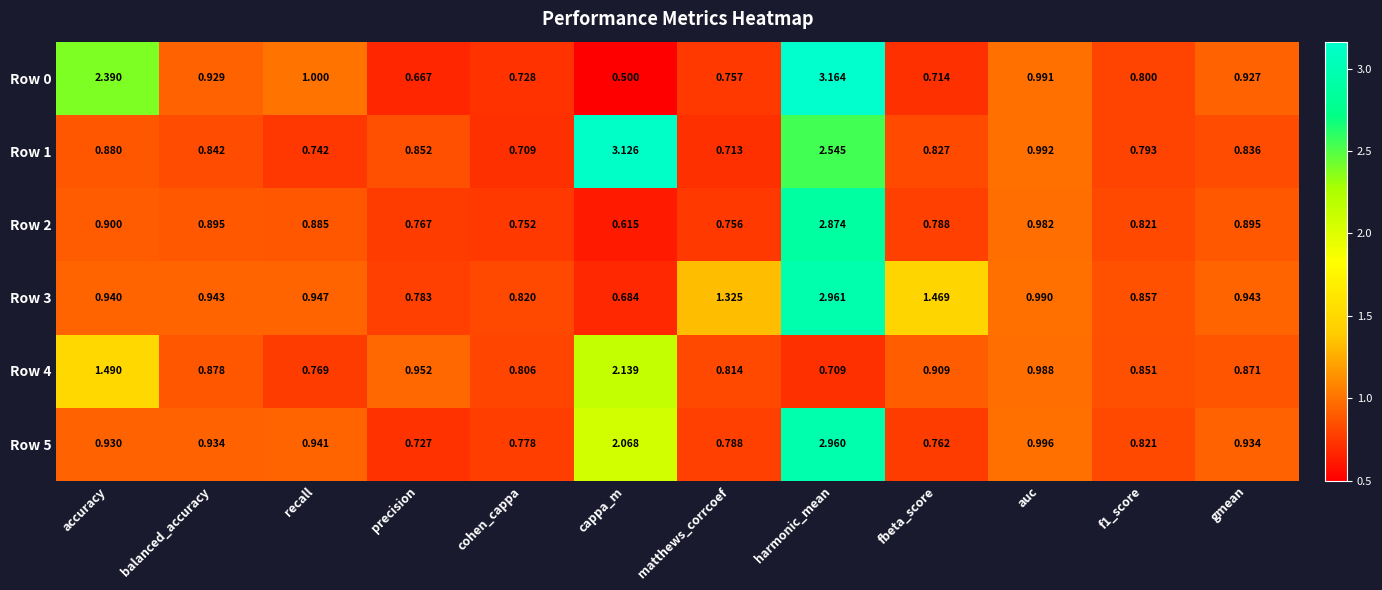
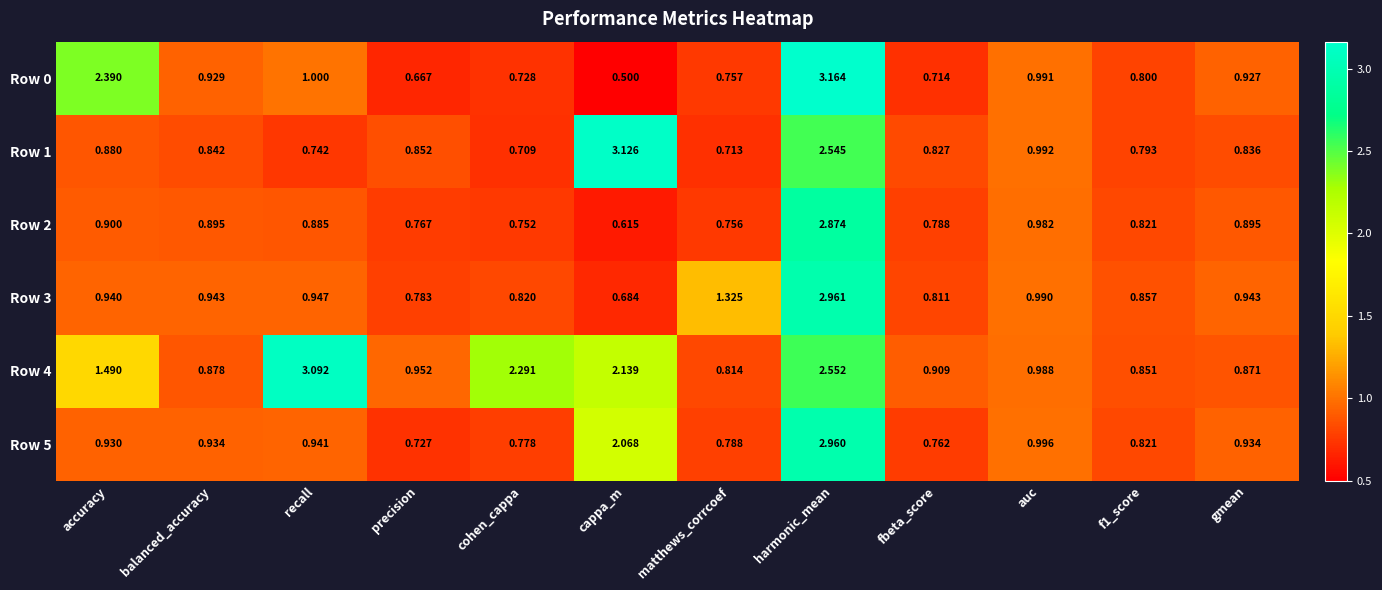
  {
    "Row 0": {
      "accuracy": 2.390,
      "balanced_accuracy": 0.929,
      "recall": 1.000,
      "precision": 0.667,
      "cohen_cappa": 0.728,
      "cappa_m": 0.500,
      "matthews_corrcoef": 0.757,
      "harmonic_mean": 3.164,
      "fbeta_score": 0.714,
      "auc": 0.991,
      "f1_score": 0.800,
      "gmean": 0.927
    },
    "Row 1": {
      "accuracy": 0.880,
      "balanced_accuracy": 0.842,
      "recall": 0.742,
      "precision": 0.852,
      "cohen_cappa": 0.709,
      "cappa_m": 3.126,
      "matthews_corrcoef": 0.713,
      "harmonic_mean": 2.545,
      "fbeta_score": 0.827,
      "auc": 0.992,
      "f1_score": 0.793,
      "gmean": 0.836
    },
    "Row 2": {
      "accuracy": 0.900,
      "balanced_accuracy": 0.895,
      "recall": 0.885,
      "precision": 0.767,
      "cohen_cappa": 0.752,
      "cappa_m": 0.615,
      "matthews_corrcoef": 0.756,
      "harmonic_mean": 2.874,
      "fbeta_score": 0.788,
      "auc": 0.982,
      "f1_score": 0.821,
      "gmean": 0.895
    },
    "Row 3": {
      "accuracy": 0.940,
      "balanced_accuracy": 0.943,
      "recall": 0.947,
      "precision": 0.783,
      "cohen_cappa": 0.820,
      "cappa_m": 0.684,
      "matthews_corrcoef": 1.325,
      "harmonic_mean": 2.961,
-     "fbeta_score": 1.469,
+     "fbeta_score": 0.811,
      "auc": 0.990,
      "f1_score": 0.857,
      "gmean": 0.943
    },
    "Row 4": {
      "accuracy": 1.490,
      "balanced_accuracy": 0.878,
-     "recall": 0.769,
+     "recall": 3.092,
      "precision": 0.952,
-     "cohen_cappa": 0.806,
+     "cohen_cappa": 2.291,
      "cappa_m": 2.139,
      "matthews_corrcoef": 0.814,
-     "harmonic_mean": 0.709,
+     "harmonic_mean": 2.552,
      "fbeta_score": 0.909,
      "auc": 0.988,
      "f1_score": 0.851,
      "gmean": 0.871
    },
    "Row 5": {
      "accuracy": 0.930,
      "balanced_accuracy": 0.934,
      "recall": 0.941,
      "precision": 0.727,
      "cohen_cappa": 0.778,
      "cappa_m": 2.068,
      "matthews_corrcoef": 0.788,
      "harmonic_mean": 2.960,
      "fbeta_score": 0.762,
      "auc": 0.996,
      "f1_score": 0.821,
      "gmean": 0.934
    }
  }
